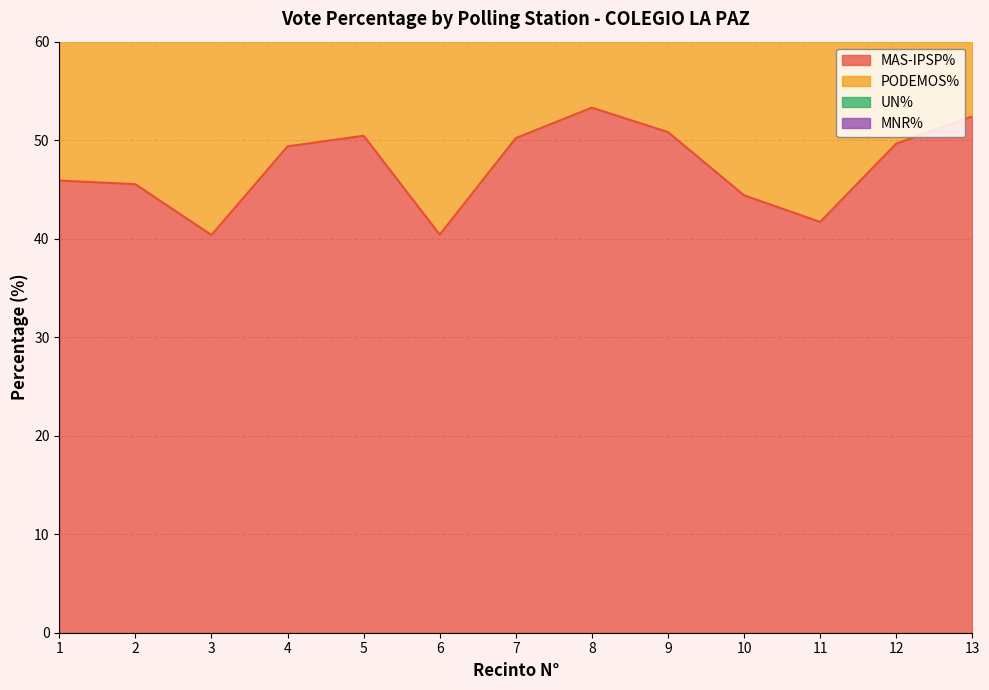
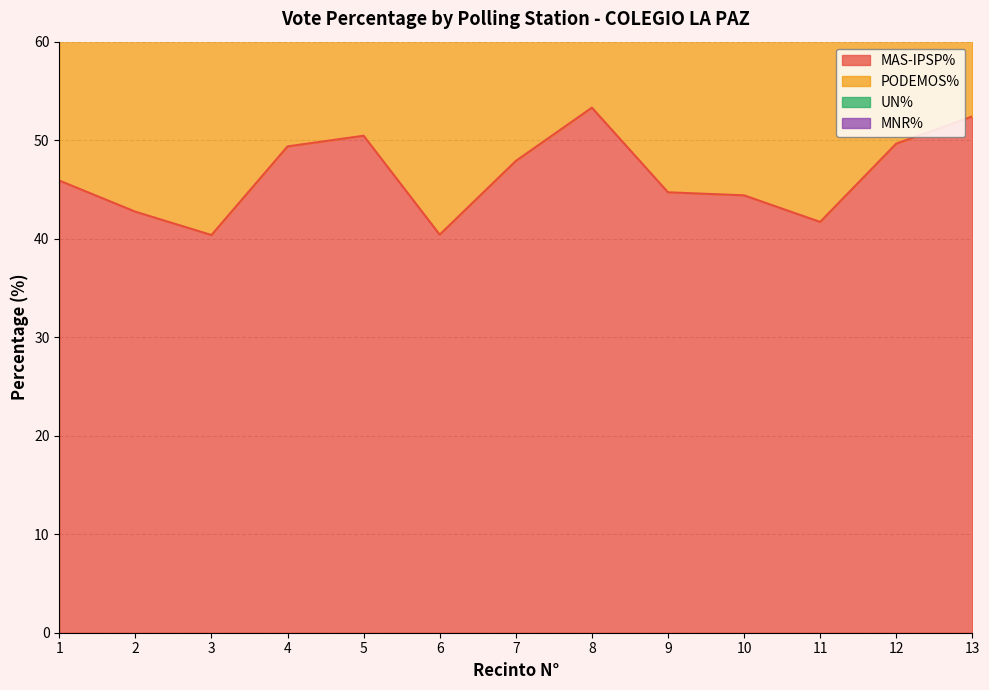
  {
    "MAS-IPSP%": {
      "1": 46,
-     "2": 46,
+     "2": 43,
      "3": 40,
      "4": 49,
      "5": 50,
      "6": 40,
-     "7": 50,
+     "7": 48,
      "8": 53,
-     "9": 51,
+     "9": 45,
      "10": 44,
      "11": 42,
      "12": 50,
      "13": 52
    }
  }
